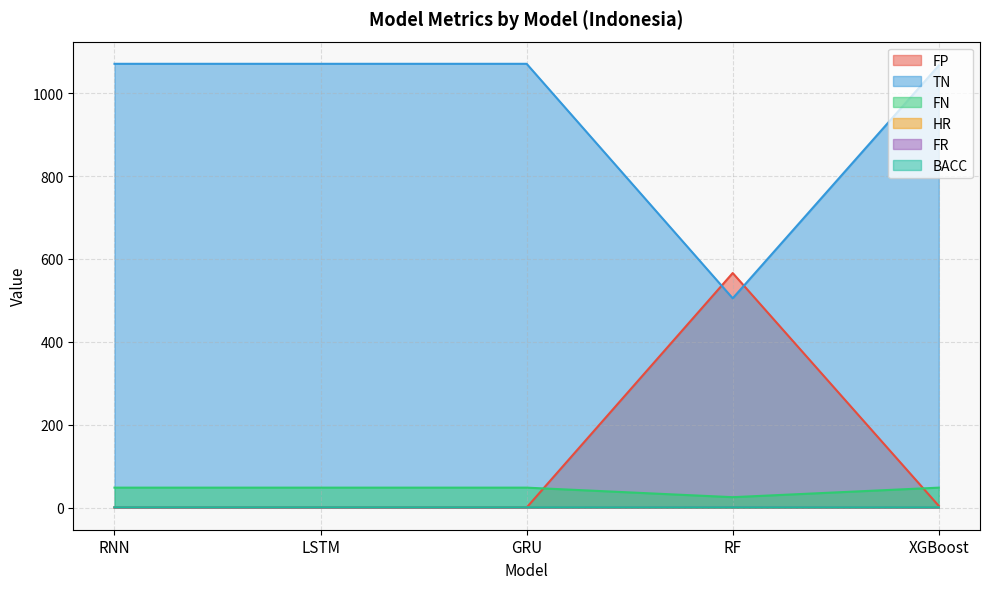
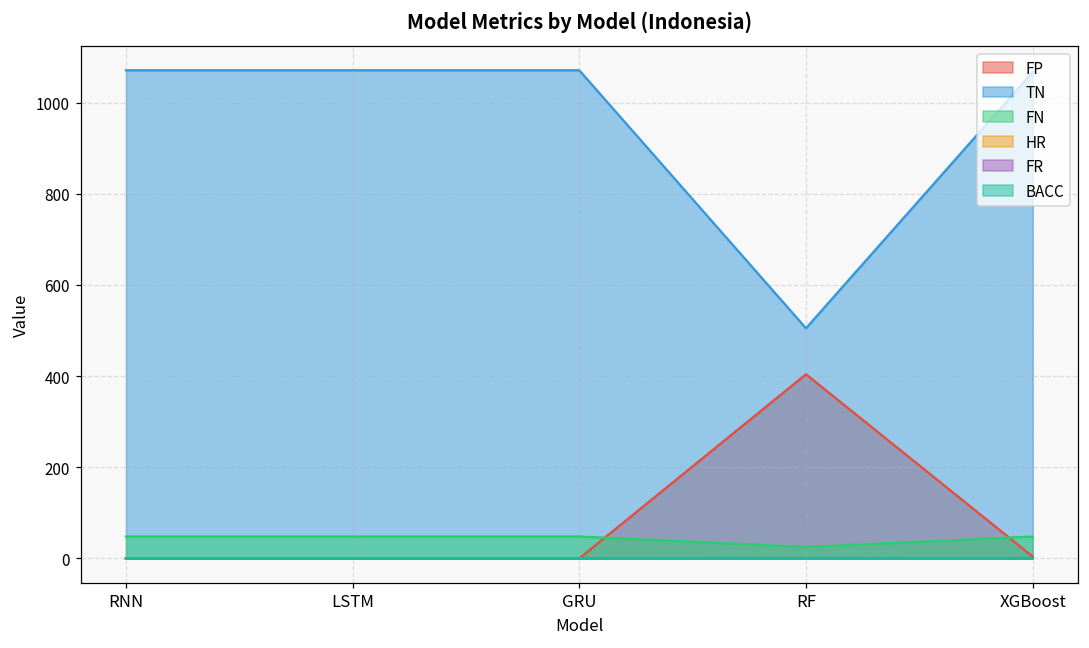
  {
    "FP": {
-     "RF": 570
+     "RF": 400
    }
  }
